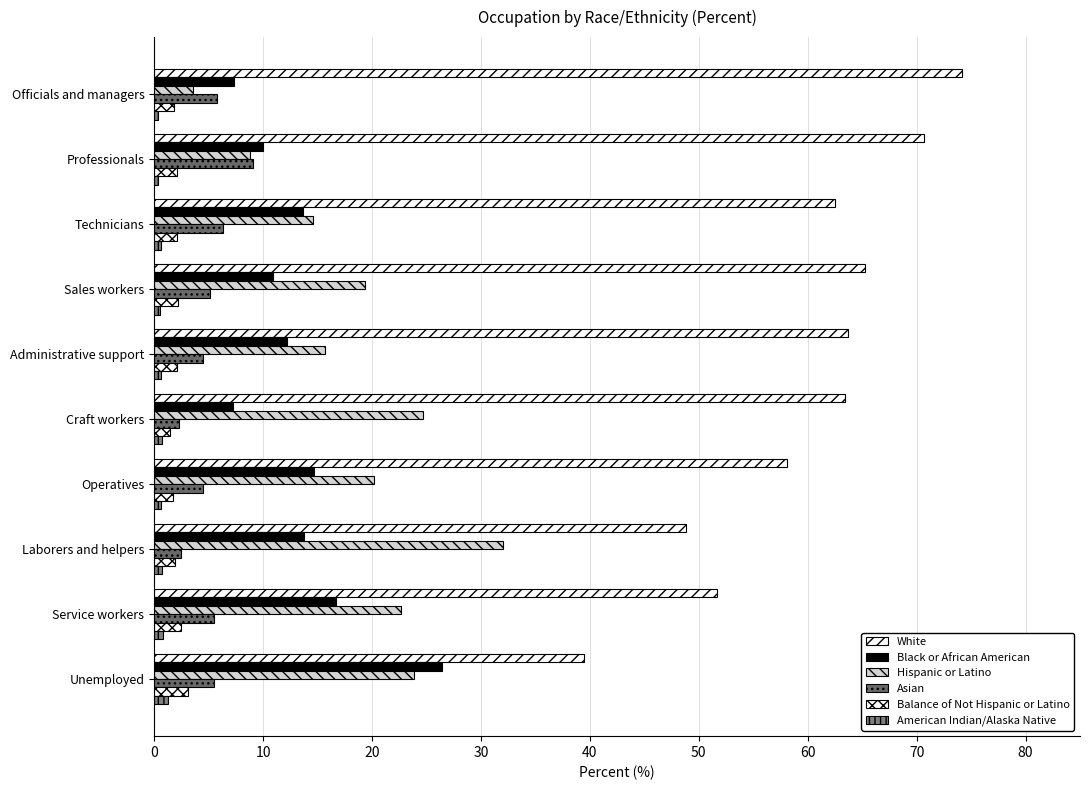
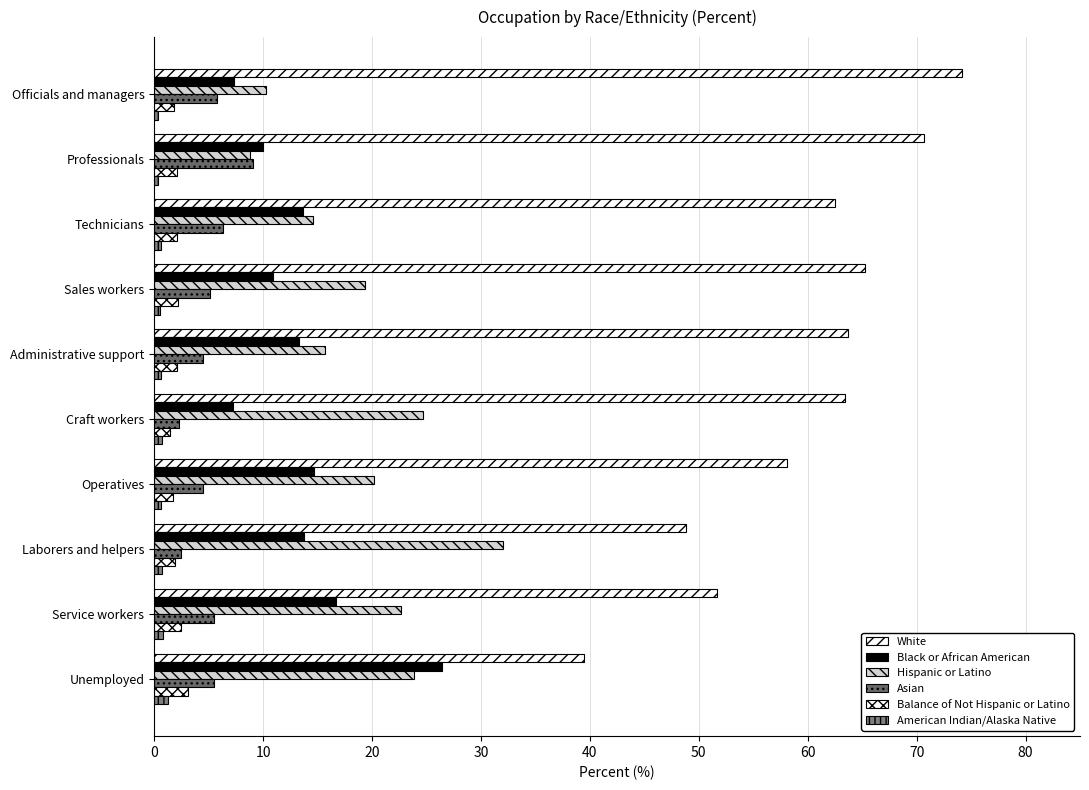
  {
    "Black or African American": {
      "Officials and managers": 7.3,
      "Professionals": 10.0,
      "Technicians": 13.7,
      "Sales workers": 10.9,
-     "Administrative support": 12.2,
+     "Administrative support": 13.3,
      "Craft workers": 7.2,
      "Operatives": 14.7,
      "Laborers and helpers": 13.8,
      "Service workers": 16.7,
      "Unemployed": 26.4
    },
    "Hispanic or Latino": {
-     "Officials and managers": 3.6,
+     "Officials and managers": 10.3,
      "Professionals": 8.8,
      "Technicians": 14.6,
      "Sales workers": 19.4,
      "Administrative support": 15.7,
      "Craft workers": 24.7,
      "Operatives": 20.2,
      "Laborers and helpers": 32.0,
      "Service workers": 22.7,
      "Unemployed": 23.9
    }
  }
